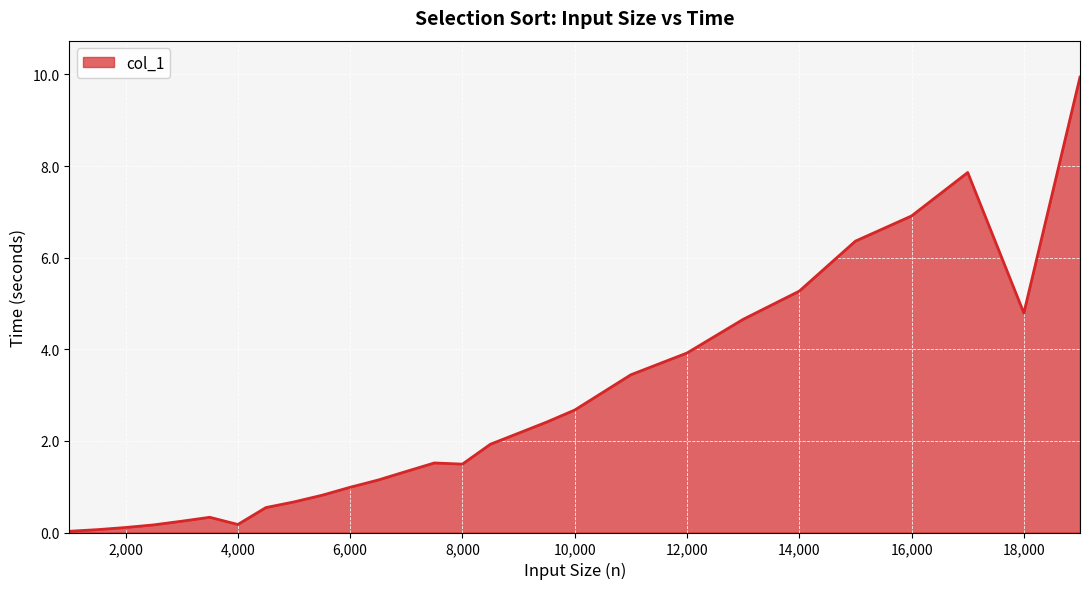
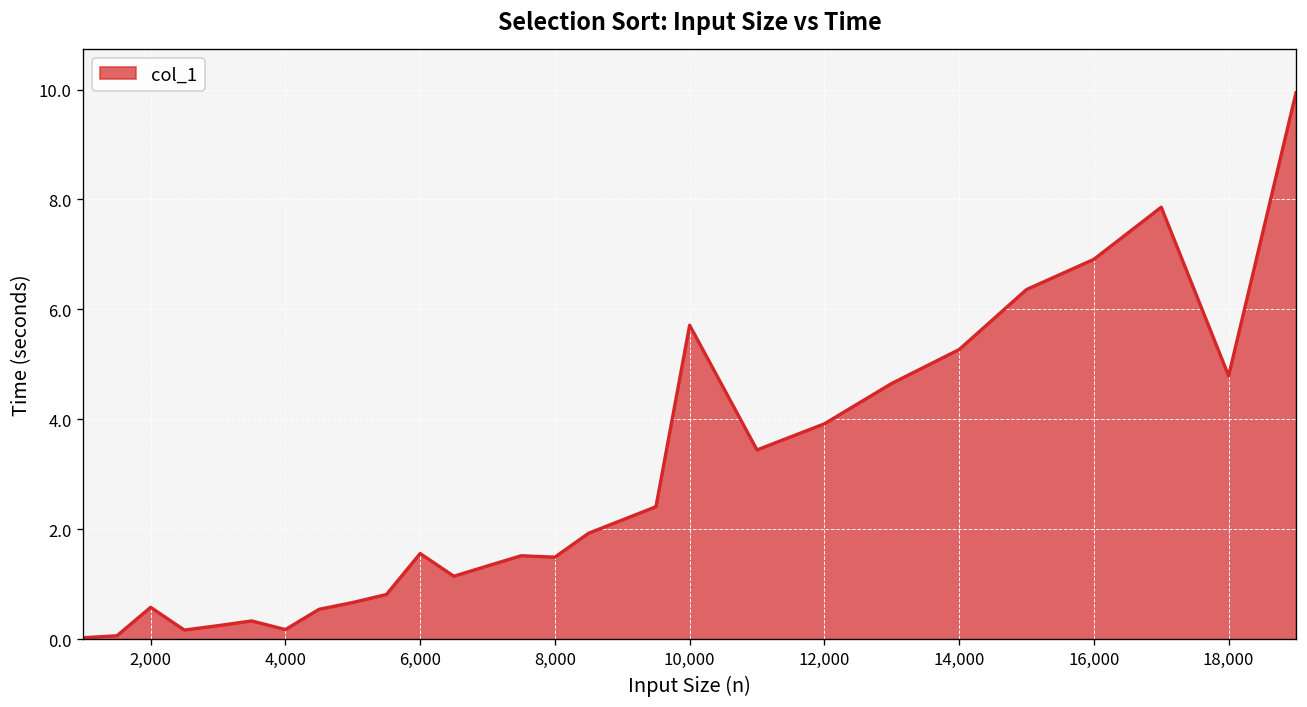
  {
-   "2,000": 0.1,
+   "2,000": 0.6,
    "4,000": 0.2,
-   "6,000": 1.0,
+   "6,000": 1.6,
    "8,000": 1.5,
-   "10,000": 2.7,
+   "10,000": 5.7,
    "12,000": 3.9,
    "14,000": 5.3,
    "16,000": 6.9,
    "18,000": 4.8
  }
